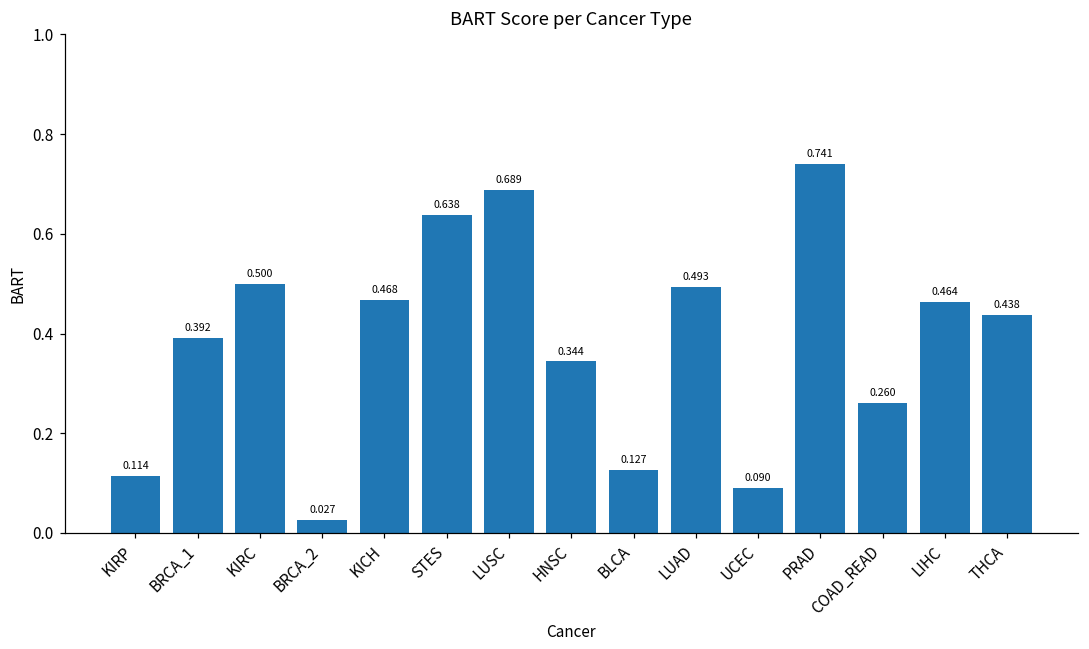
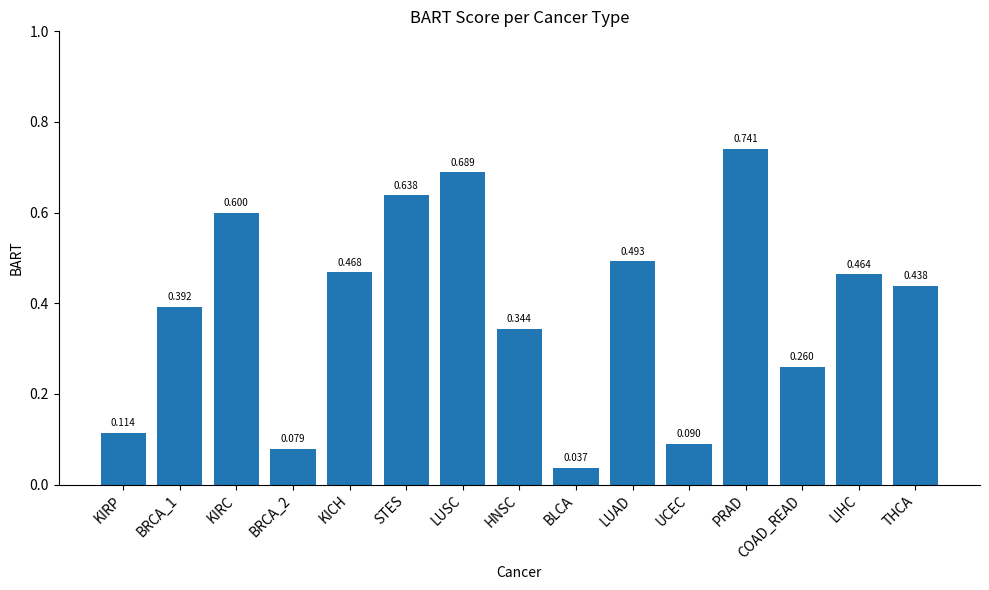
  {
    "KIRP": 0.114,
    "BRCA_1": 0.392,
-   "KIRC": 0.500,
-   "BRCA_2": 0.027,
+   "KIRC": 0.600,
+   "BRCA_2": 0.079,
    "KICH": 0.468,
    "STES": 0.638,
    "LUSC": 0.689,
    "HNSC": 0.344,
-   "BLCA": 0.127,
+   "BLCA": 0.037,
    "LUAD": 0.493,
    "UCEC": 0.090,
    "PRAD": 0.741,
    "COAD_READ": 0.260,
    "LIHC": 0.464,
    "THCA": 0.438
  }
